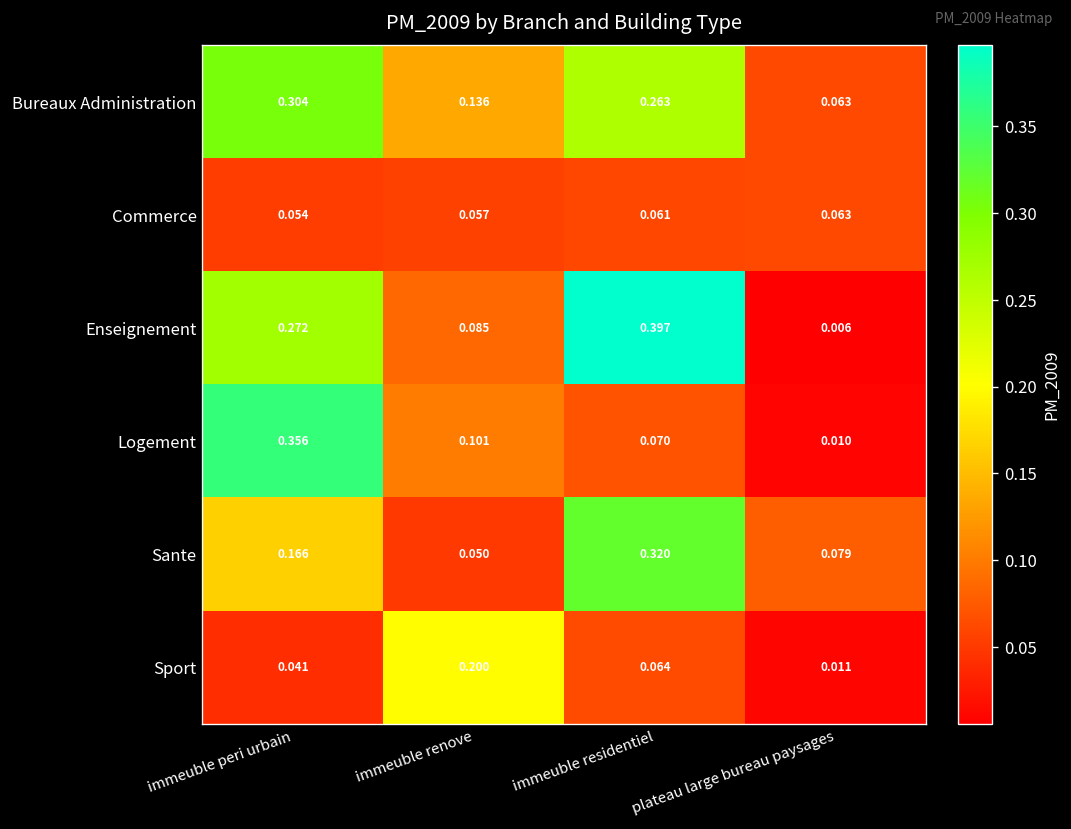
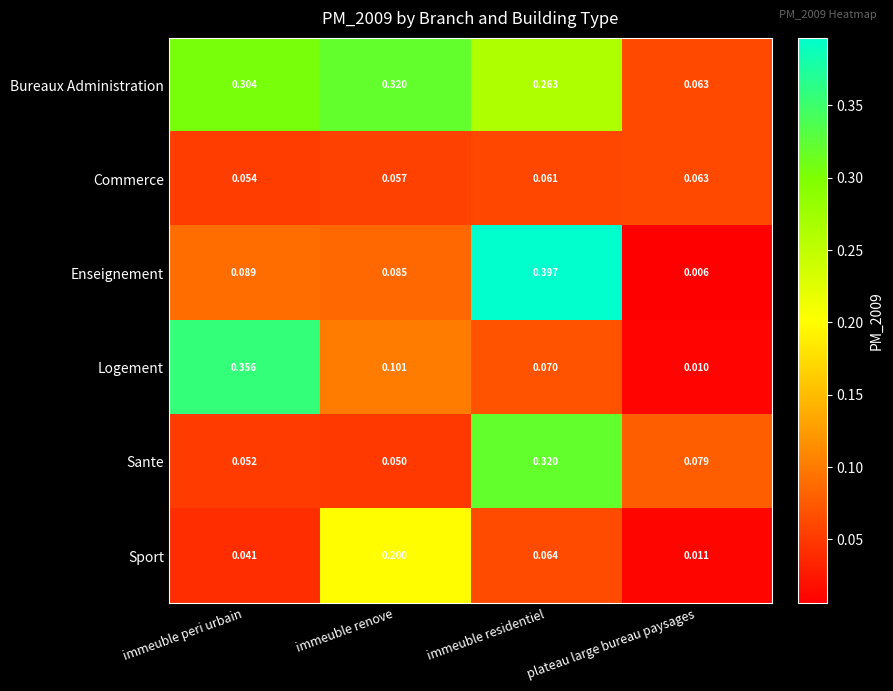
  {
    "Bureaux Administration": {
      "immeuble peri urbain": 0.304,
-     "immeuble renove": 0.136,
+     "immeuble renove": 0.320,
      "immeuble residentiel": 0.263,
      "plateau large bureau paysages": 0.063
    },
    "Commerce": {
      "immeuble peri urbain": 0.054,
      "immeuble renove": 0.057,
      "immeuble residentiel": 0.061,
      "plateau large bureau paysages": 0.063
    },
    "Enseignement": {
-     "immeuble peri urbain": 0.272,
+     "immeuble peri urbain": 0.089,
      "immeuble renove": 0.085,
      "immeuble residentiel": 0.397,
      "plateau large bureau paysages": 0.006
    },
    "Logement": {
      "immeuble peri urbain": 0.356,
      "immeuble renove": 0.101,
      "immeuble residentiel": 0.070,
      "plateau large bureau paysages": 0.010
    },
    "Sante": {
-     "immeuble peri urbain": 0.166,
+     "immeuble peri urbain": 0.052,
      "immeuble renove": 0.050,
      "immeuble residentiel": 0.320,
      "plateau large bureau paysages": 0.079
    },
    "Sport": {
      "immeuble peri urbain": 0.041,
      "immeuble renove": 0.200,
      "immeuble residentiel": 0.064,
      "plateau large bureau paysages": 0.011
    }
  }
